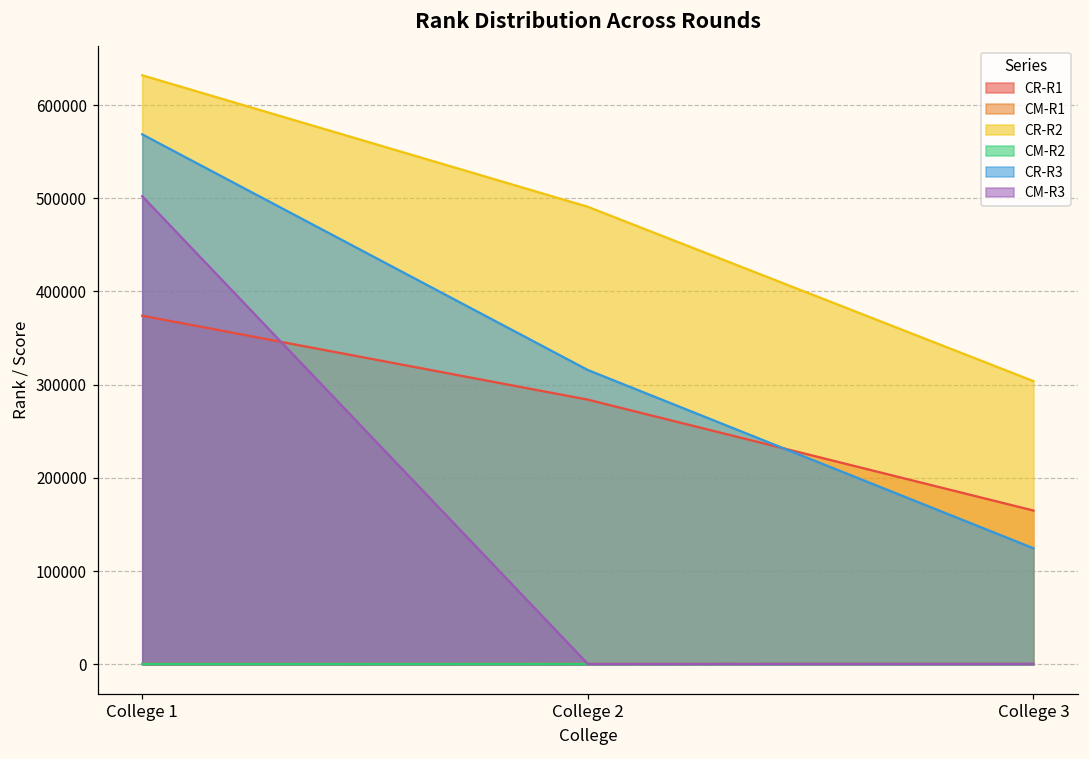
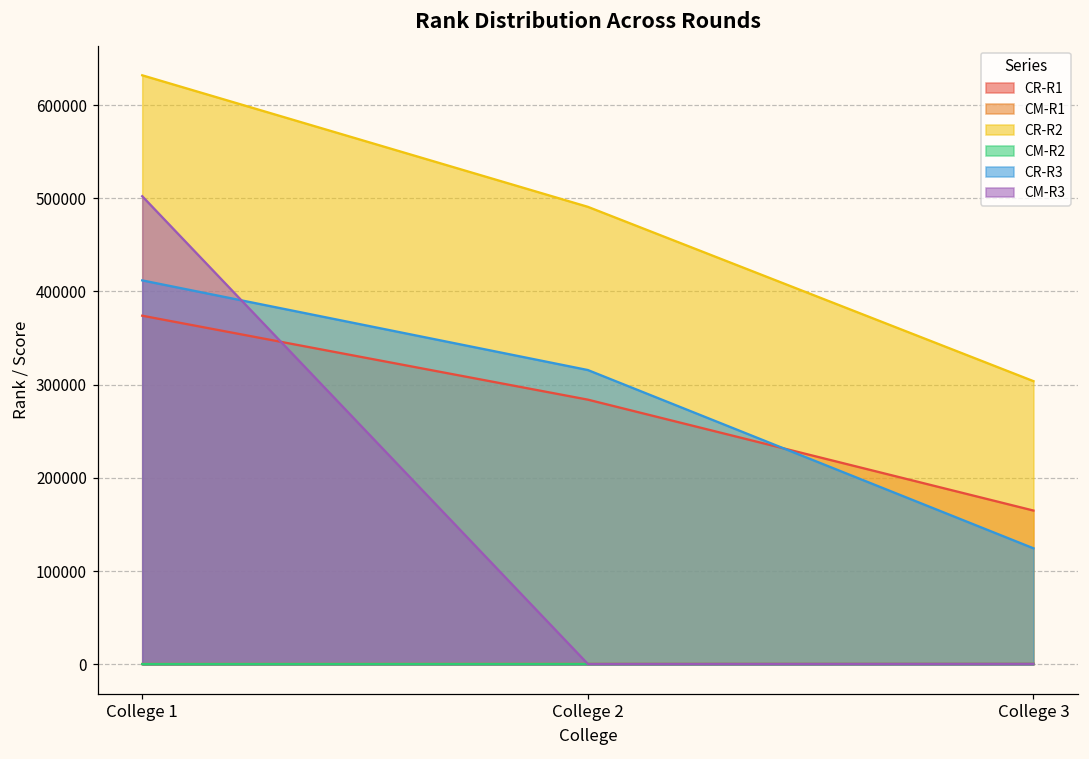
  {
    "CR-R1": {
      "College 1": 370000,
      "College 2": 280000,
      "College 3": 160000
    },
    "CM-R2": {
      "College 1": 0
    },
    "CR-R2": {
      "College 1": 630000,
      "College 2": 490000,
      "College 3": 300000
    },
    "CR-R3": {
-     "College 1": 570000,
+     "College 1": 410000,
      "College 2": 320000,
      "College 3": 120000
    },
    "CM-R3": {
      "College 1": 500000
    }
  }
